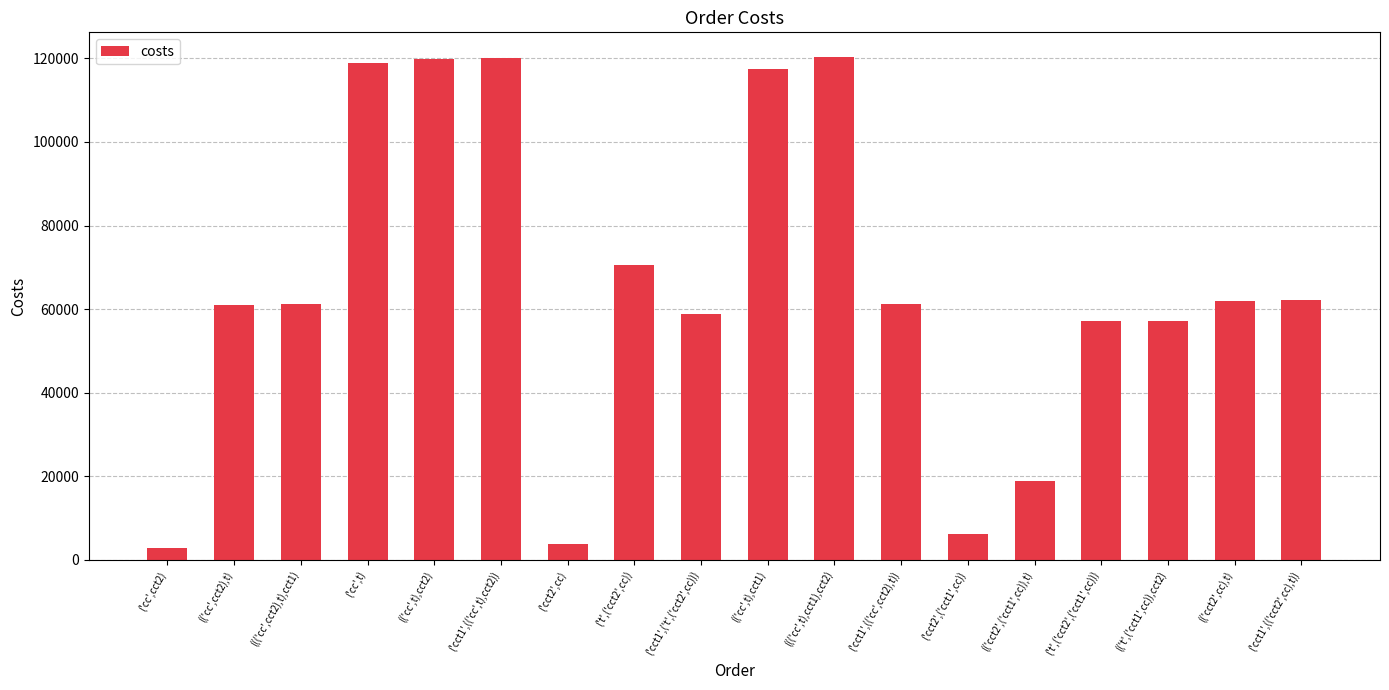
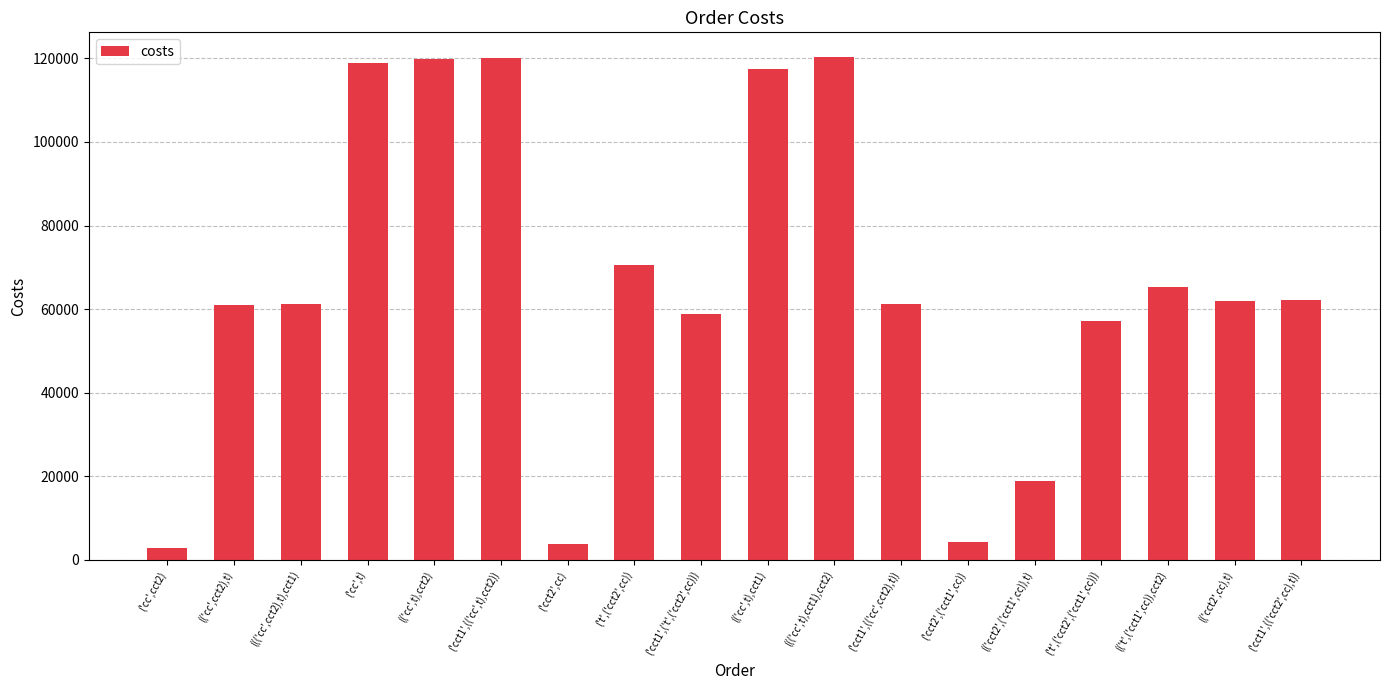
  {
    "('cc',cct2)": 3000,
    "(('cc',cct2),t)": 61000,
    "((('cc',cct2),t),cct1)": 61000,
    "('cc',t)": 119000,
    "(('cc',t),cct2)": 120000,
    "('cct1',(('cc',t),cct2))": 120000,
    "('cct2',cc)": 4000,
    "('t',('cct2',cc))": 70000,
    "('cct1',('t',('cct2',cc)))": 59000,
    "(('cc',t),cct1)": 117000,
    "((('cc',t),cct1),cct2)": 120000,
    "('cct1',(('cc',cct2),t))": 61000,
-   "('cct2',('cct1',cc))": 6000,
+   "('cct2',('cct1',cc))": 4000,
    "(('cct2',('cct1',cc)),t)": 19000,
    "('t',('cct2',('cct1',cc)))": 57000,
-   "(('t',('cct1',cc)),cct2)": 57000,
+   "(('t',('cct1',cc)),cct2)": 65000,
    "(('cct2',cc),t)": 62000,
    "('cct1',(('cct2',cc),t))": 62000
  }
